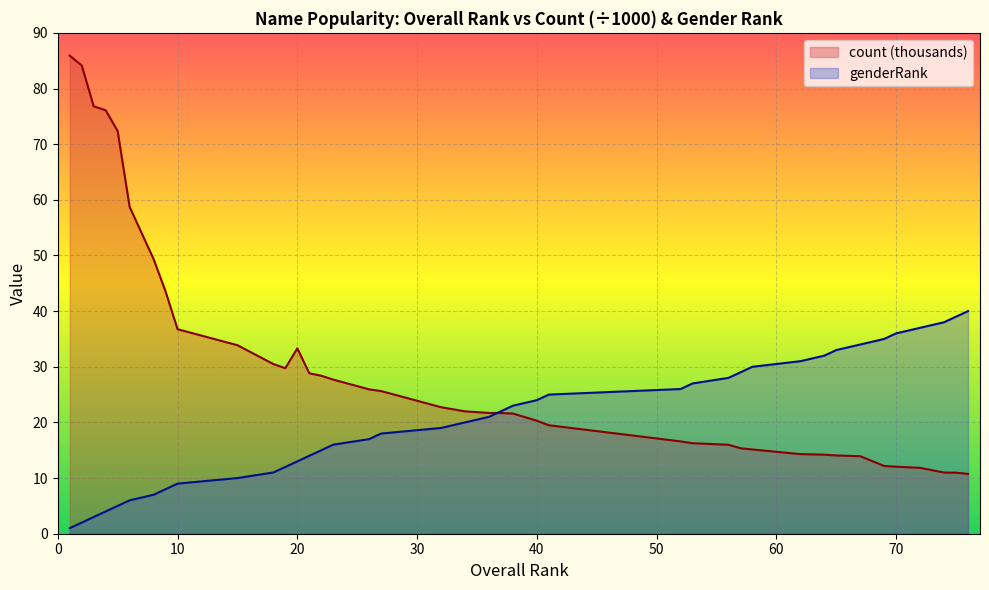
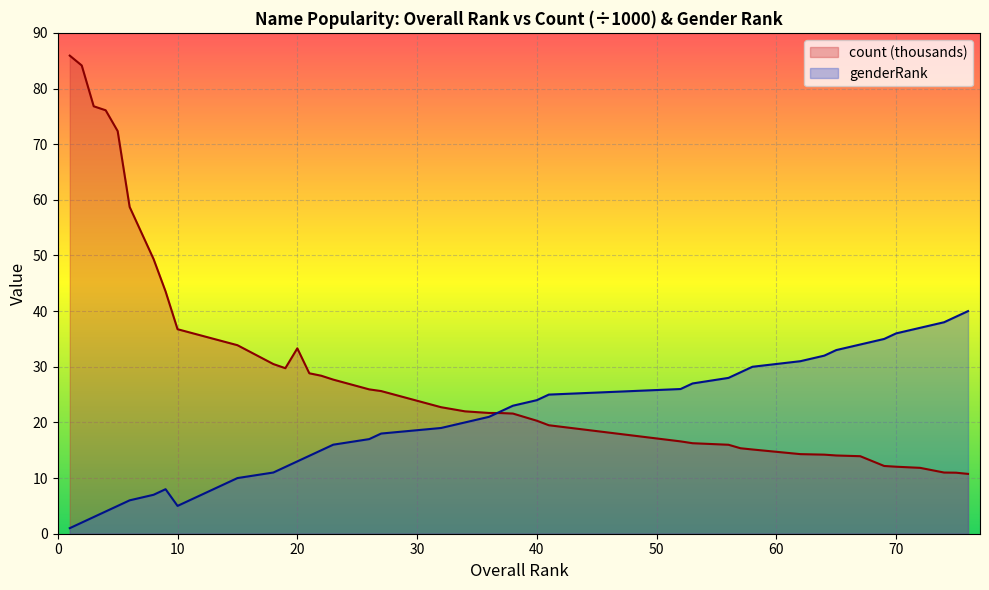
  {
    "count (thousands)": {
      "10": 37,
      "20": 33,
      "40": 20,
      "70": 12
    },
    "genderRank": {
-     "10": 9,
+     "10": 5,
      "20": 13,
      "40": 24,
      "70": 36
    }
  }
